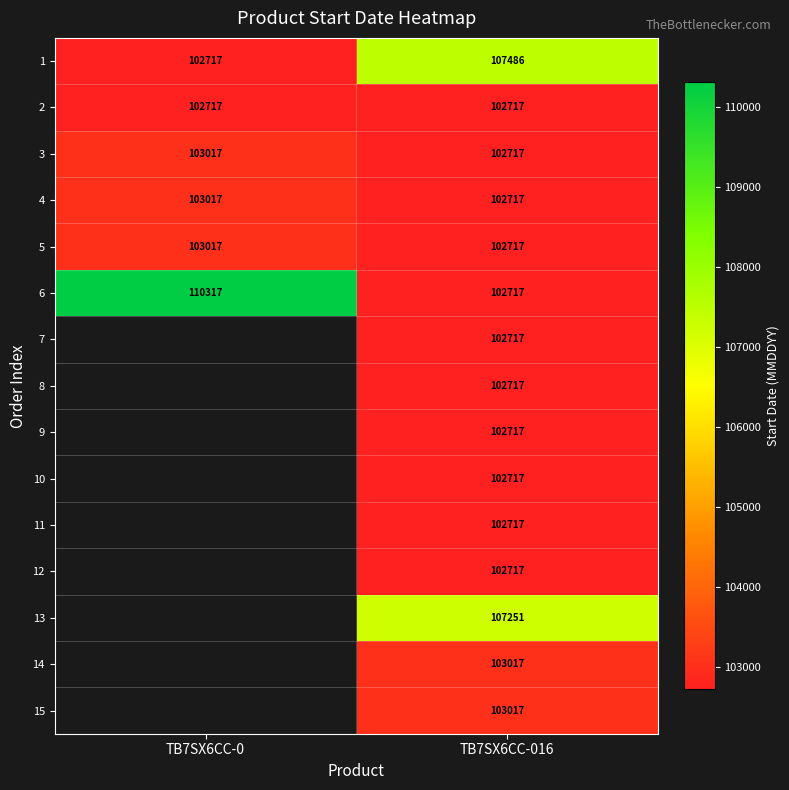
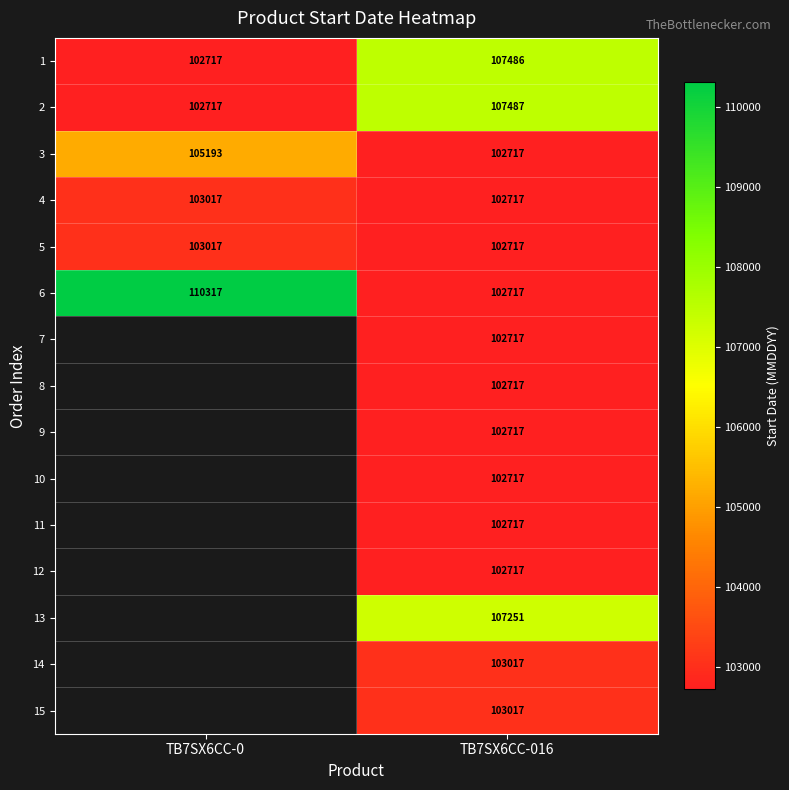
  {
    "1": {
      "TB7SX6CC-0": 102717,
      "TB7SX6CC-016": 107486
    },
    "2": {
      "TB7SX6CC-0": 102717,
-     "TB7SX6CC-016": 102717
+     "TB7SX6CC-016": 107487
    },
    "3": {
-     "TB7SX6CC-0": 103017,
+     "TB7SX6CC-0": 105193,
      "TB7SX6CC-016": 102717
    },
    "4": {
      "TB7SX6CC-0": 103017,
      "TB7SX6CC-016": 102717
    },
    "5": {
      "TB7SX6CC-0": 103017,
      "TB7SX6CC-016": 102717
    },
    "6": {
      "TB7SX6CC-0": 110317,
      "TB7SX6CC-016": 102717
    },
    "7": {
      "TB7SX6CC-016": 102717
    },
    "8": {
      "TB7SX6CC-016": 102717
    },
    "9": {
      "TB7SX6CC-016": 102717
    },
    "10": {
      "TB7SX6CC-016": 102717
    },
    "11": {
      "TB7SX6CC-016": 102717
    },
    "12": {
      "TB7SX6CC-016": 102717
    },
    "13": {
      "TB7SX6CC-016": 107251
    },
    "14": {
      "TB7SX6CC-016": 103017
    },
    "15": {
      "TB7SX6CC-016": 103017
    }
  }
